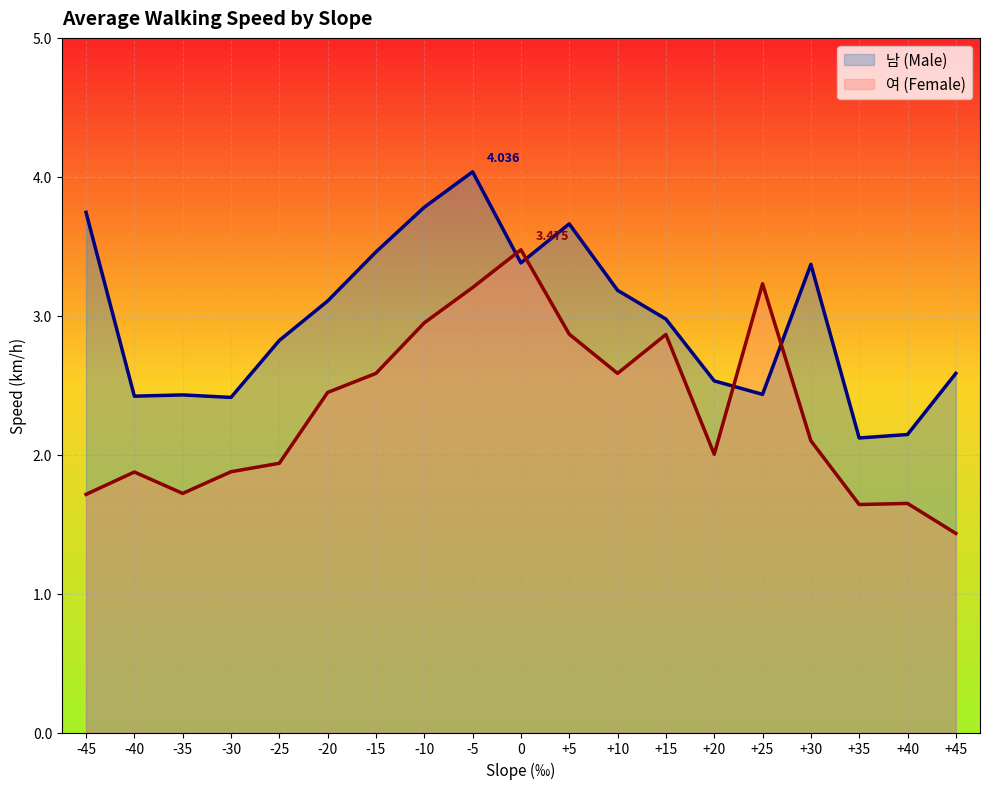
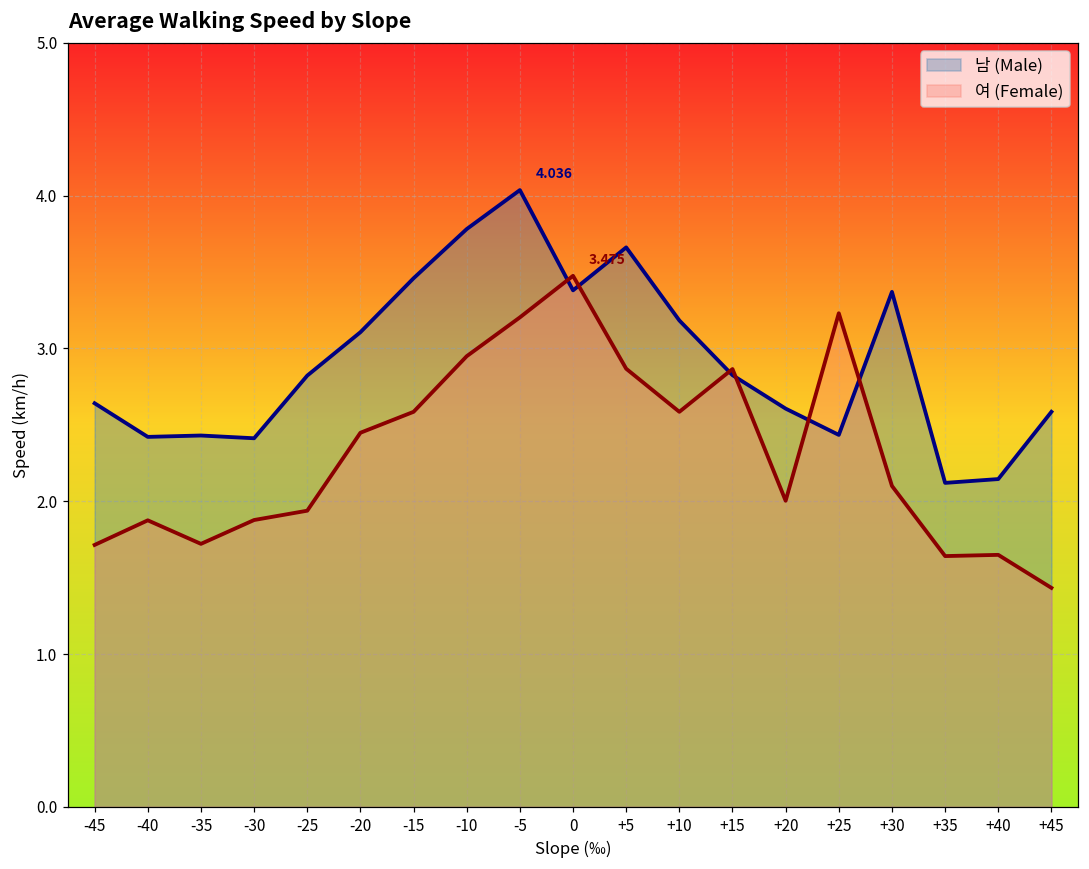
  {
    "남 (Male)": {
-     "-45": 3.74,
+     "-45": 2.64,
      "-40": 2.42,
      "-35": 2.43,
      "-30": 2.41,
      "-25": 2.82,
      "-20": 3.11,
      "-15": 3.46,
      "-10": 3.78,
      "0": 3.38,
      "+10": 3.18,
-     "+15": 2.98,
-     "+20": 2.53,
+     "+15": 2.83,
+     "+20": 2.61,
      "+25": 2.43,
      "+30": 3.37,
      "+35": 2.12,
      "+40": 2.15,
      "+45": 2.59
    },
    "여 (Female)": {
      "0": 3.475
    }
  }
